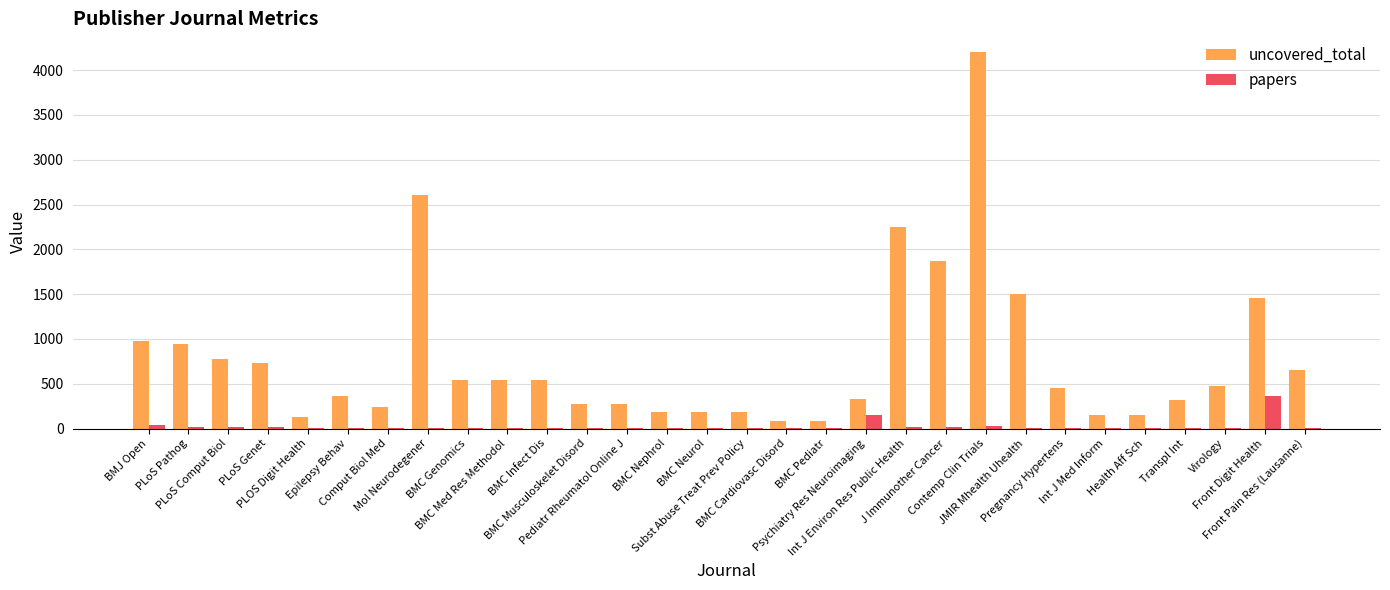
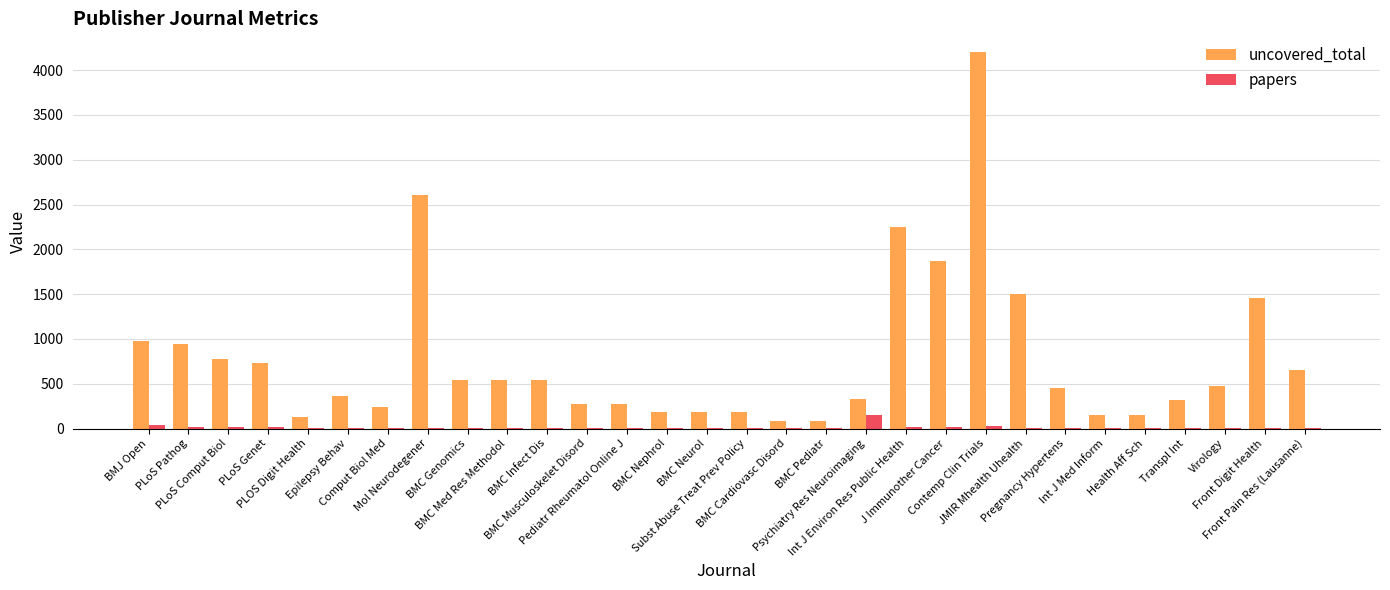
  {
    "uncovered_total": {
      "BMJ Open": 1000,
      "PLoS Pathog": 900,
      "PLoS Comput Biol": 800,
      "PLoS Genet": 700,
      "PLOS Digit Health": 100,
      "Epilepsy Behav": 400,
      "Comput Biol Med": 200,
      "Mol Neurodegener": 2600,
      "BMC Genomics": 500,
      "BMC Med Res Methodol": 500,
      "BMC Infect Dis": 500,
      "BMC Musculoskelet Disord": 300,
      "Pediatr Rheumatol Online J": 300,
      "BMC Nephrol": 200,
      "BMC Neurol": 200,
      "Subst Abuse Treat Prev Policy": 200,
      "BMC Cardiovasc Disord": 100,
      "BMC Pediatr": 100,
      "Psychiatry Res Neuroimaging": 300,
      "Int J Environ Res Public Health": 2300,
      "J Immunother Cancer": 1900,
      "Contemp Clin Trials": 4200,
      "JMIR Mhealth Uhealth": 1500,
      "Pregnancy Hypertens": 500,
      "Int J Med Inform": 200,
      "Health Aff Sch": 200,
      "Transpl Int": 300,
      "Virology": 500,
      "Front Digit Health": 1500,
      "Front Pain Res (Lausanne)": 600
    },
    "papers": {
      "BMJ Open": 0,
      "Psychiatry Res Neuroimaging": 100,
      "Contemp Clin Trials": 0,
-     "Front Digit Health": 400
+     "Front Digit Health": 0
    }
  }
